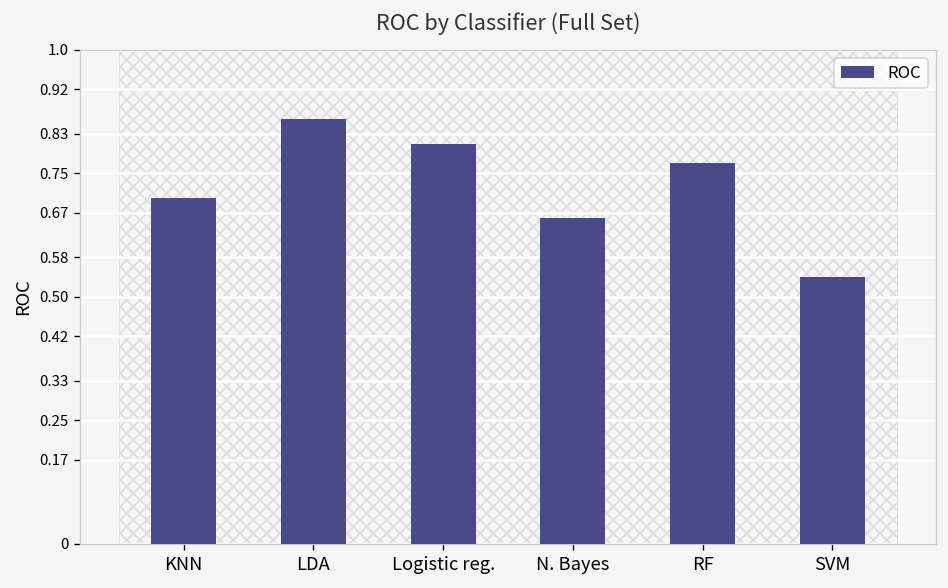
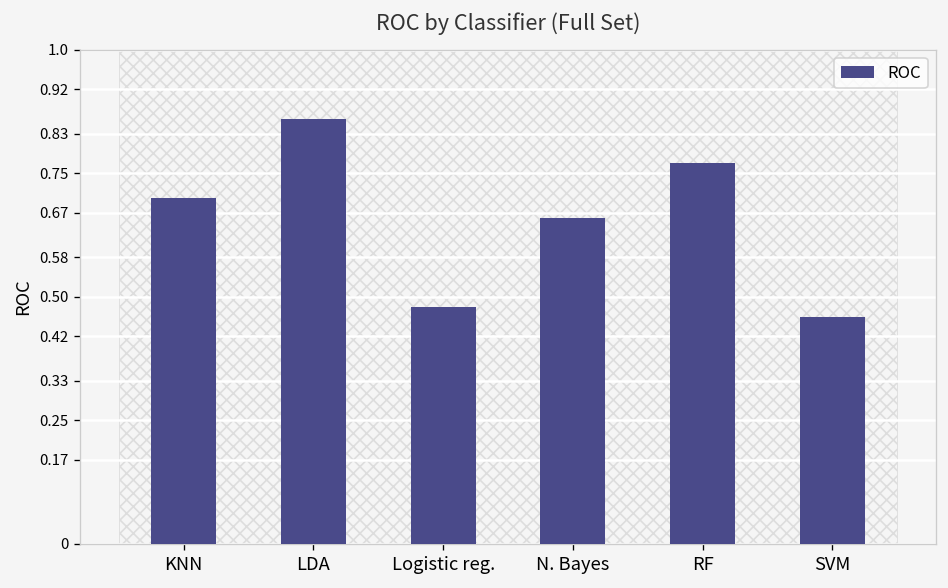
  {
    "ROC": {
      "KNN": 0.70,
      "LDA": 0.86,
-     "Logistic reg.": 0.81,
+     "Logistic reg.": 0.48,
      "N. Bayes": 0.66,
      "RF": 0.77,
-     "SVM": 0.54
+     "SVM": 0.46
    }
  }
